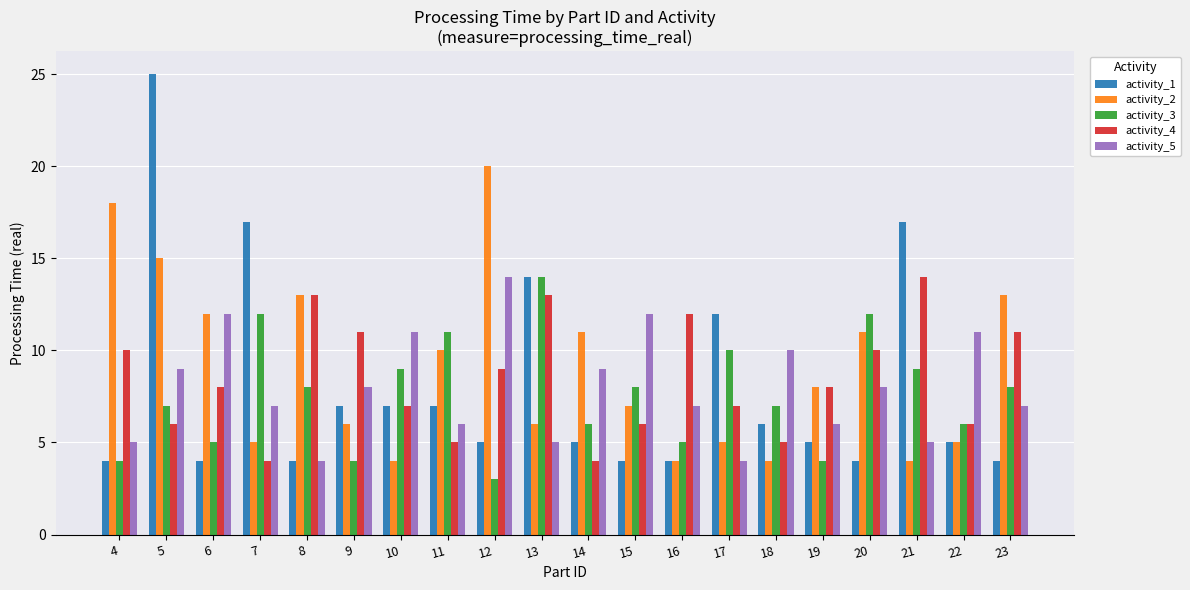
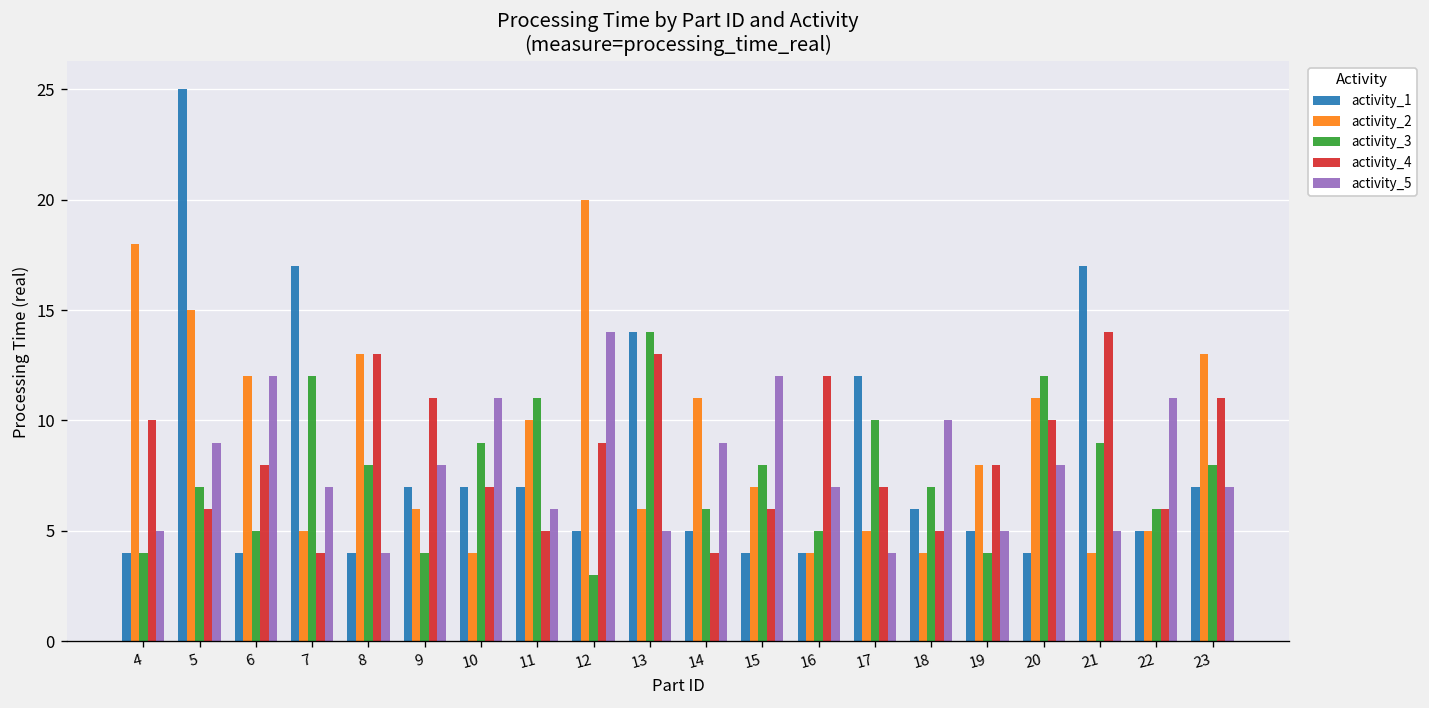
  {
    "activity_1": {
      "4": 4,
      "5": 25,
      "6": 4,
      "7": 17,
      "8": 4,
      "9": 7,
      "10": 7,
      "11": 7,
      "12": 5,
      "13": 14,
      "14": 5,
      "15": 4,
      "16": 4,
      "17": 12,
      "18": 6,
      "19": 5,
      "20": 4,
      "21": 17,
      "22": 5,
-     "23": 4
+     "23": 7
    },
    "activity_2": {
      "4": 18,
      "5": 15,
      "6": 12,
      "7": 5,
      "8": 13,
      "9": 6,
      "10": 4,
      "11": 10,
      "12": 20,
      "13": 6,
      "14": 11,
      "15": 7,
      "16": 4,
      "17": 5,
      "18": 4,
      "19": 8,
      "20": 11,
      "21": 4,
      "22": 5,
      "23": 13
    },
    "activity_3": {
      "4": 4,
      "5": 7,
      "6": 5,
      "7": 12,
      "8": 8,
      "9": 4,
      "10": 9,
      "11": 11,
      "12": 3,
      "13": 14,
      "14": 6,
      "15": 8,
      "16": 5,
      "17": 10,
      "18": 7,
      "19": 4,
      "20": 12,
      "21": 9,
      "22": 6,
      "23": 8
    },
    "activity_4": {
      "4": 10,
      "5": 6,
      "6": 8,
      "7": 4,
      "8": 13,
      "9": 11,
      "10": 7,
      "11": 5,
      "12": 9,
      "13": 13,
      "14": 4,
      "15": 6,
      "16": 12,
      "17": 7,
      "18": 5,
      "19": 8,
      "20": 10,
      "21": 14,
      "22": 6,
      "23": 11
    },
    "activity_5": {
      "4": 5,
      "5": 9,
      "6": 12,
      "7": 7,
      "8": 4,
      "9": 8,
      "10": 11,
      "11": 6,
      "12": 14,
      "13": 5,
      "14": 9,
      "15": 12,
      "16": 7,
      "17": 4,
      "18": 10,
-     "19": 6,
+     "19": 5,
      "20": 8,
      "21": 5,
      "22": 11,
      "23": 7
    }
  }
